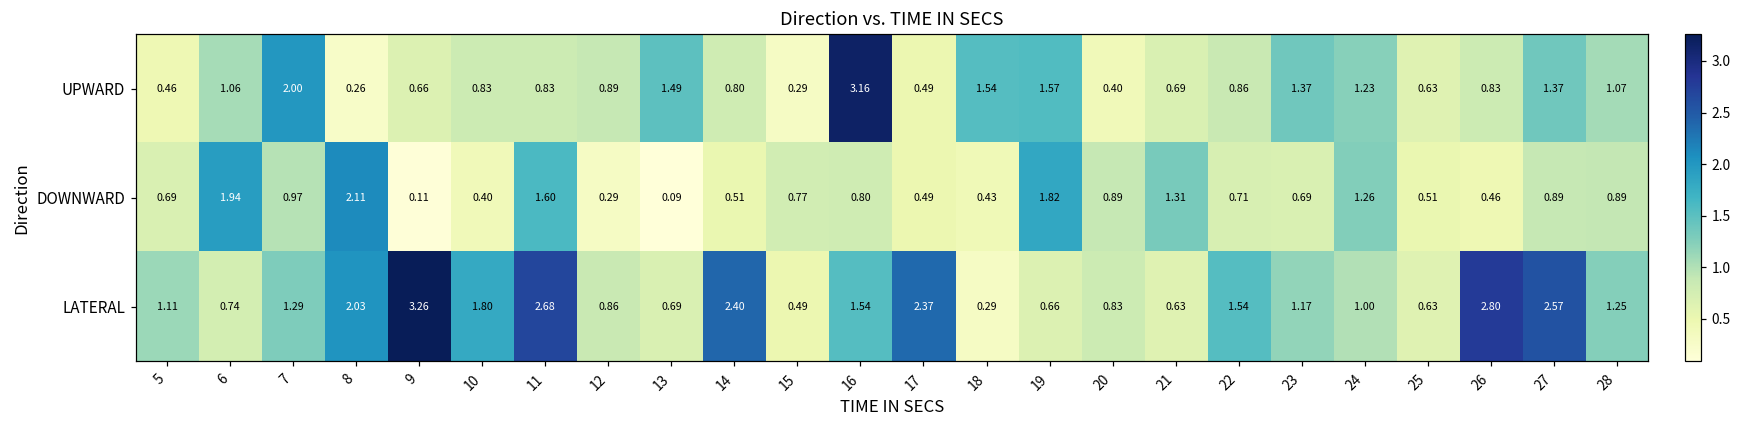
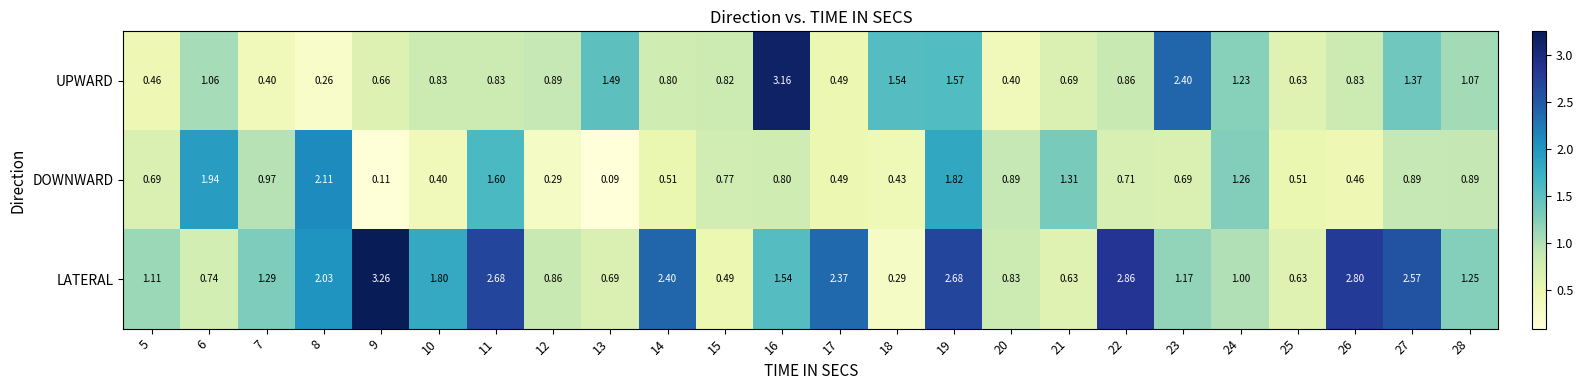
  {
    "UPWARD": {
      "5": 0.46,
      "6": 1.06,
-     "7": 2.00,
+     "7": 0.40,
      "8": 0.26,
      "9": 0.66,
      "10": 0.83,
      "11": 0.83,
      "12": 0.89,
      "13": 1.49,
      "14": 0.80,
-     "15": 0.29,
+     "15": 0.82,
      "16": 3.16,
      "17": 0.49,
      "18": 1.54,
      "19": 1.57,
      "20": 0.40,
      "21": 0.69,
      "22": 0.86,
-     "23": 1.37,
+     "23": 2.40,
      "24": 1.23,
      "25": 0.63,
      "26": 0.83,
      "27": 1.37,
      "28": 1.07
    },
    "DOWNWARD": {
      "5": 0.69,
      "6": 1.94,
      "7": 0.97,
      "8": 2.11,
      "9": 0.11,
      "10": 0.40,
      "11": 1.60,
      "12": 0.29,
      "13": 0.09,
      "14": 0.51,
      "15": 0.77,
      "16": 0.80,
      "17": 0.49,
      "18": 0.43,
      "19": 1.82,
      "20": 0.89,
      "21": 1.31,
      "22": 0.71,
      "23": 0.69,
      "24": 1.26,
      "25": 0.51,
      "26": 0.46,
      "27": 0.89,
      "28": 0.89
    },
    "LATERAL": {
      "5": 1.11,
      "6": 0.74,
      "7": 1.29,
      "8": 2.03,
      "9": 3.26,
      "10": 1.80,
      "11": 2.68,
      "12": 0.86,
      "13": 0.69,
      "14": 2.40,
      "15": 0.49,
      "16": 1.54,
      "17": 2.37,
      "18": 0.29,
-     "19": 0.66,
+     "19": 2.68,
      "20": 0.83,
      "21": 0.63,
-     "22": 1.54,
+     "22": 2.86,
      "23": 1.17,
      "24": 1.00,
      "25": 0.63,
      "26": 2.80,
      "27": 2.57,
      "28": 1.25
    }
  }
